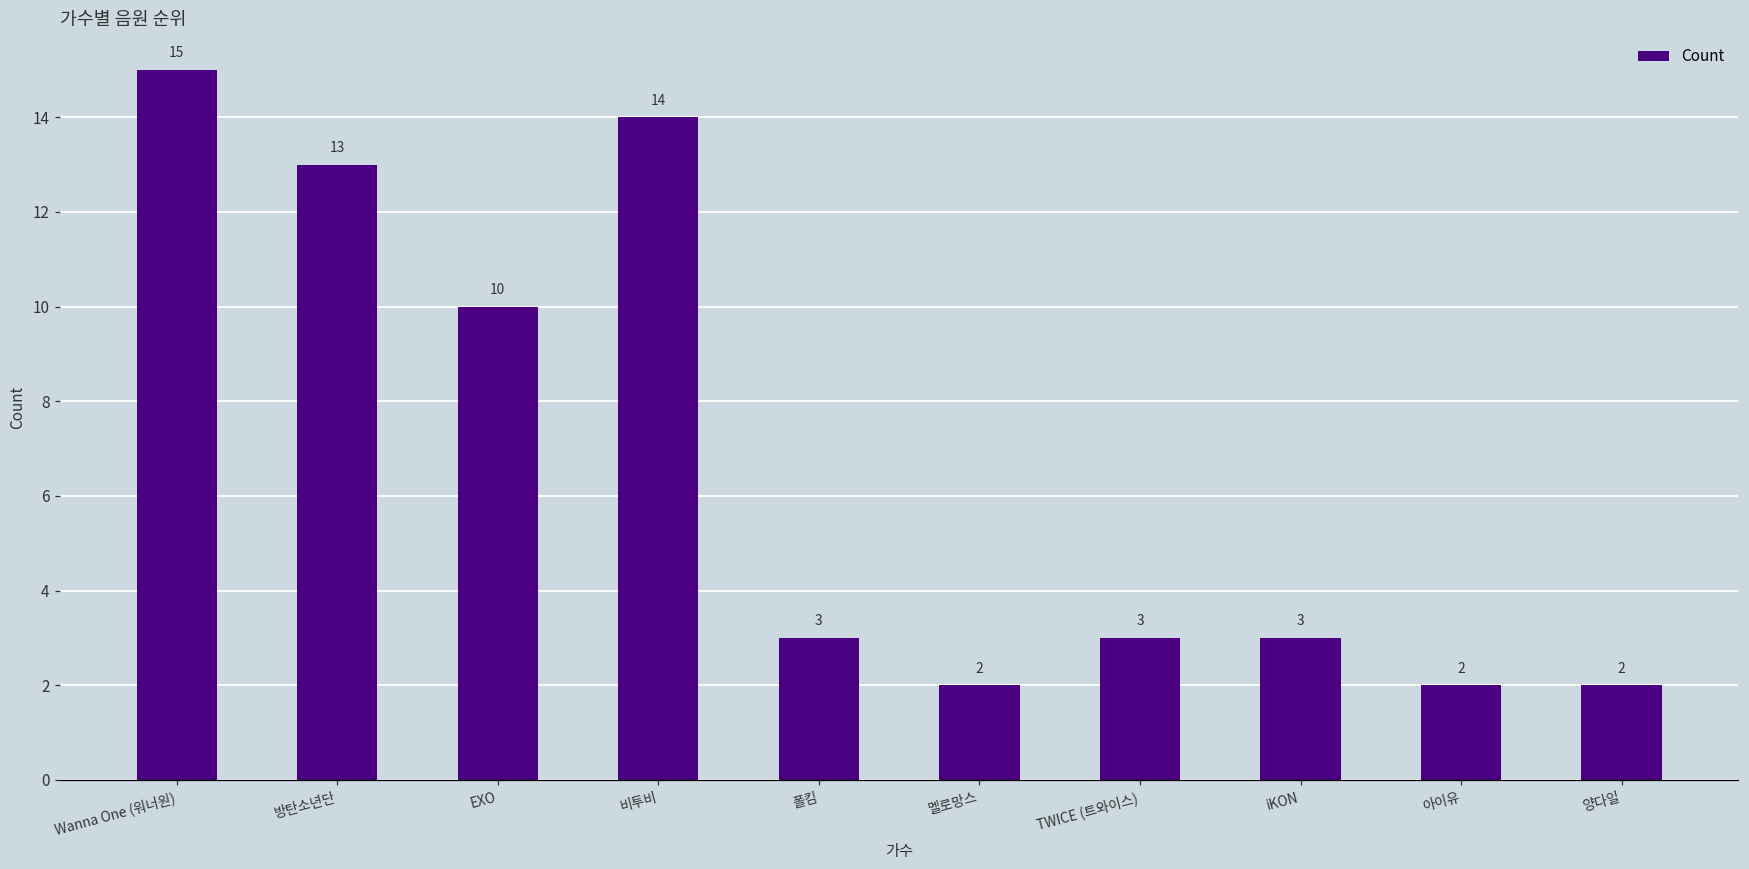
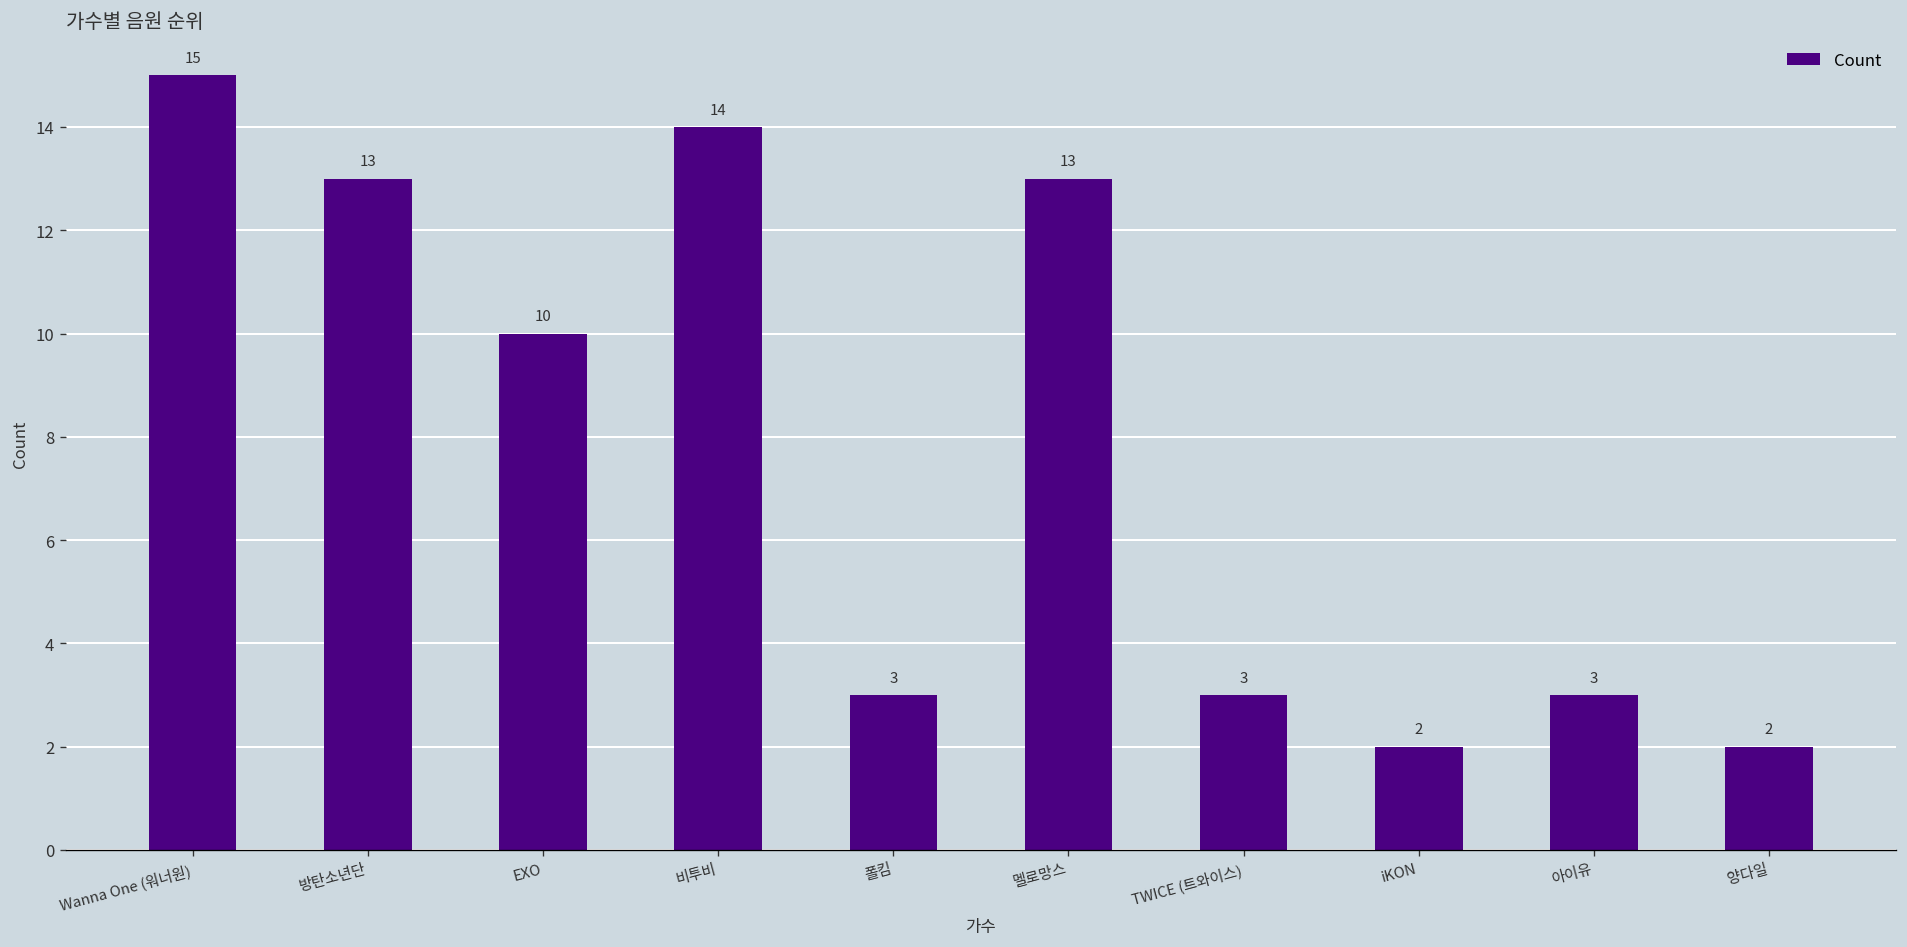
  {
    "Wanna One (워너원)": 15,
    "방탄소년단": 13,
    "EXO": 10,
    "비투비": 14,
    "폴킴": 3,
-   "멜로망스": 2,
+   "멜로망스": 13,
    "TWICE (트와이스)": 3,
-   "iKON": 3,
-   "아이유": 2,
+   "iKON": 2,
+   "아이유": 3,
    "양다일": 2
  }
